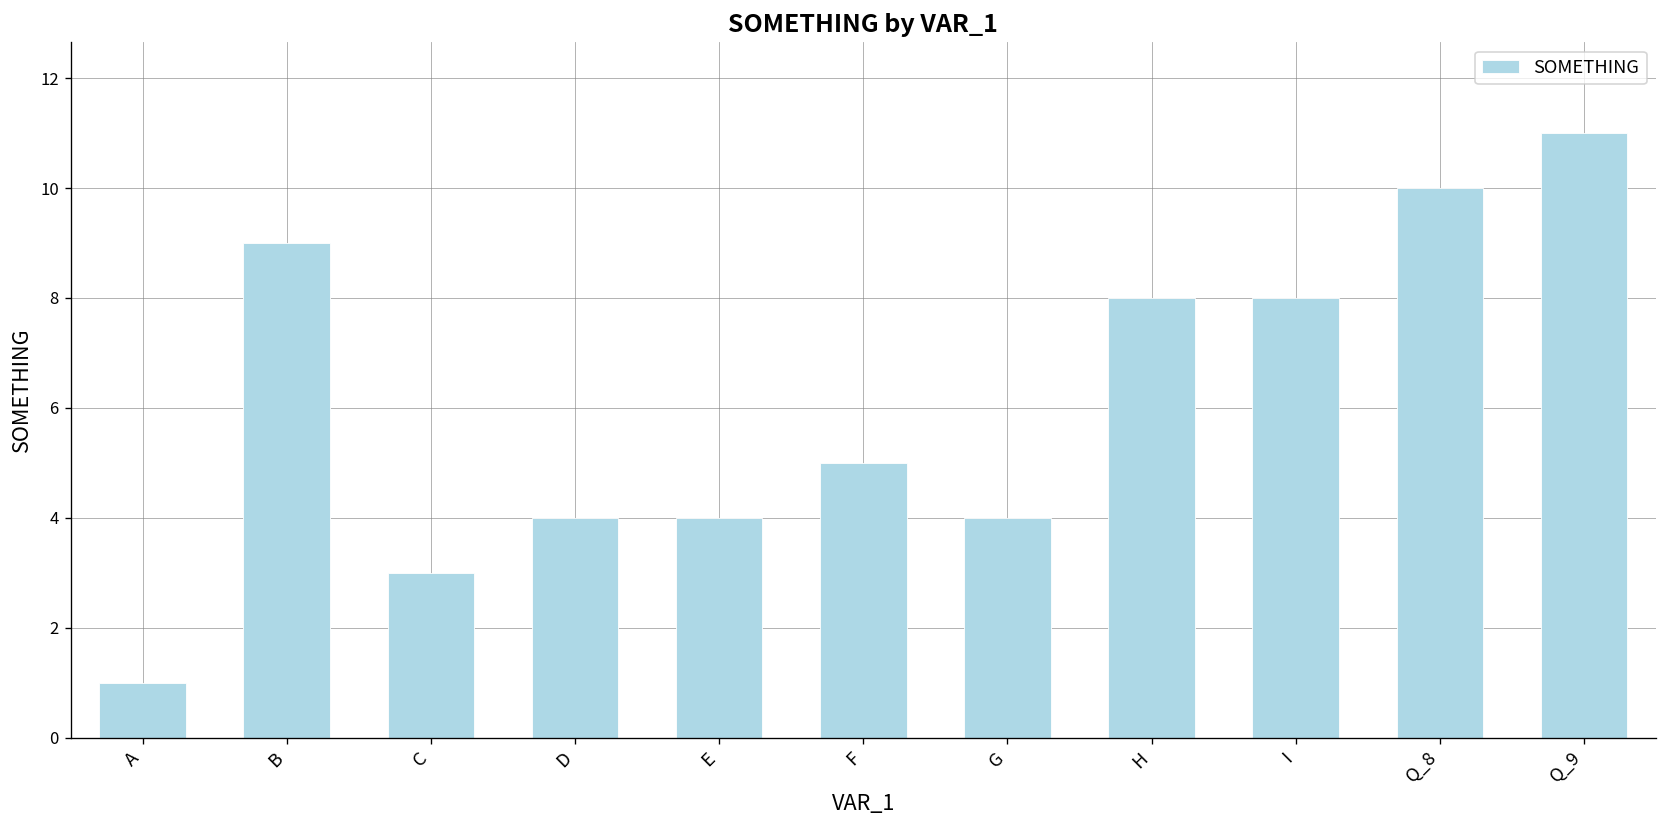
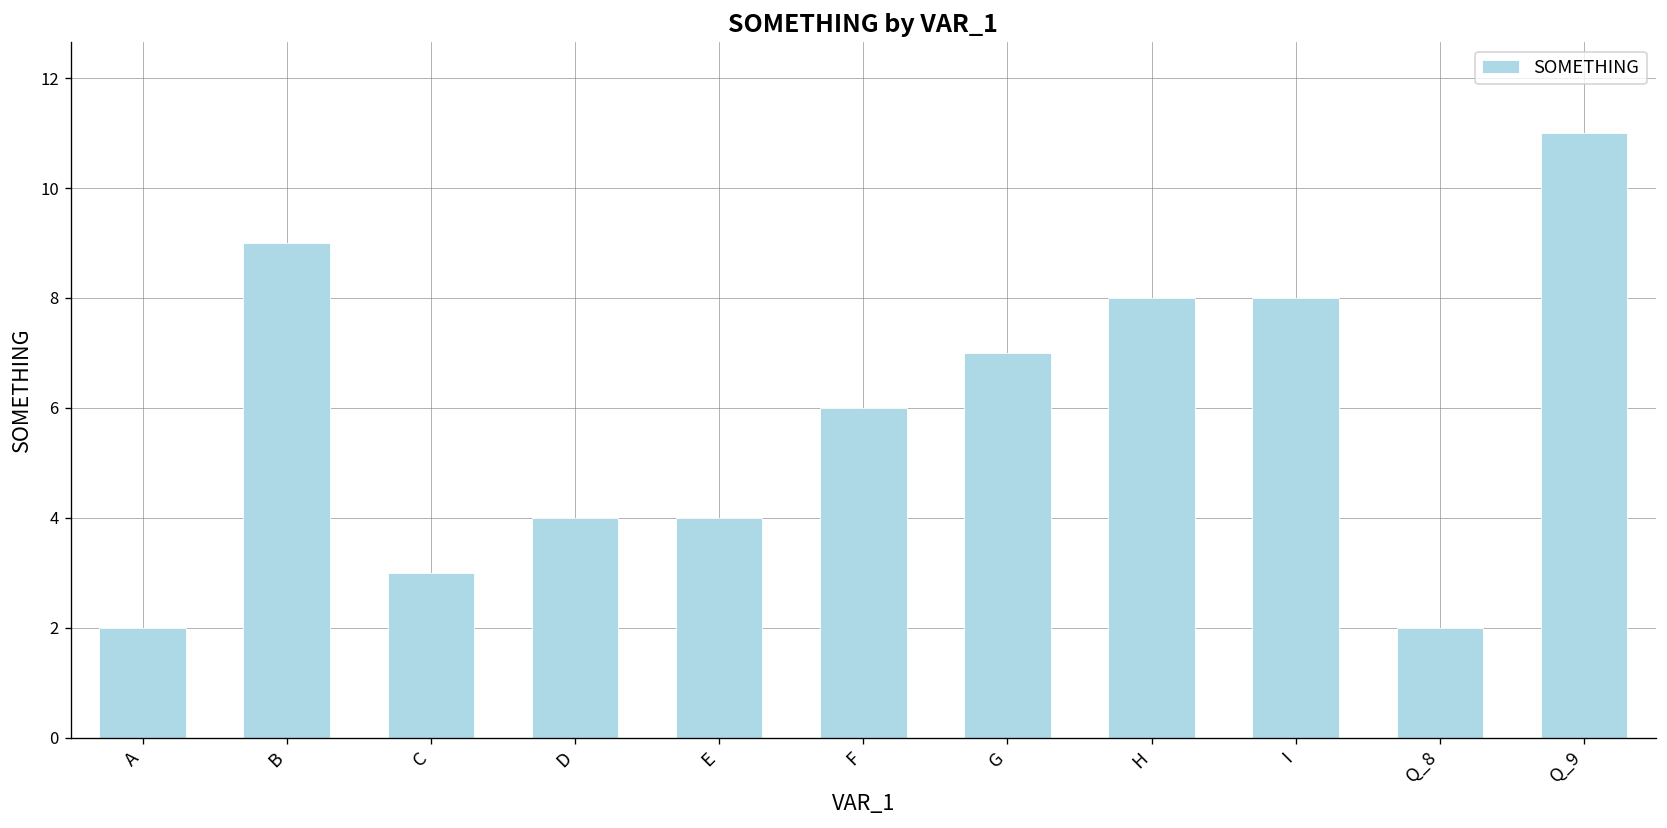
  {
-   "A": 1,
+   "A": 2,
    "B": 9,
    "C": 3,
    "D": 4,
    "E": 4,
-   "F": 5,
-   "G": 4,
+   "F": 6,
+   "G": 7,
    "H": 8,
    "I": 8,
-   "Q_8": 10,
+   "Q_8": 2,
    "Q_9": 11
  }
